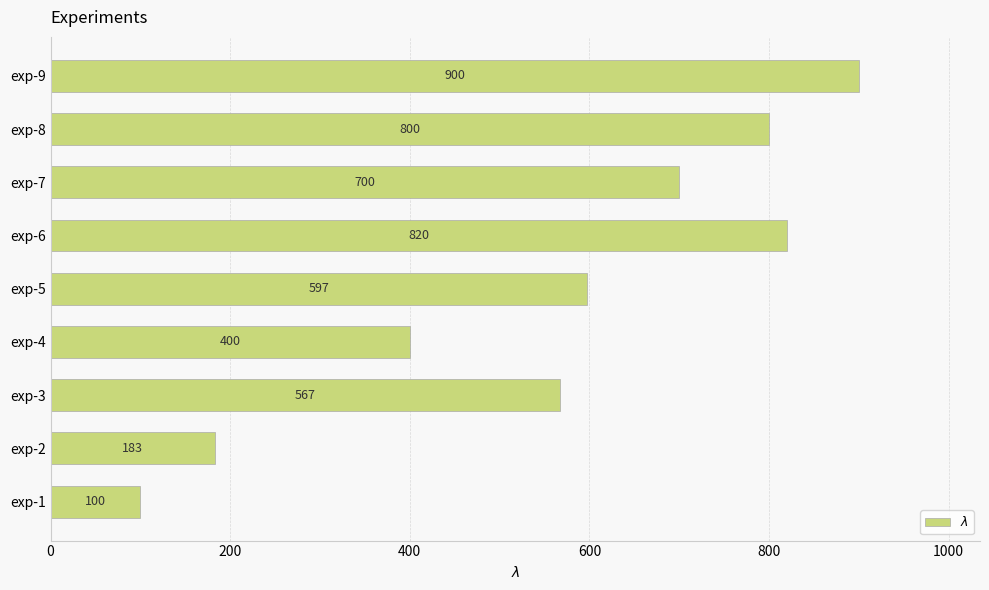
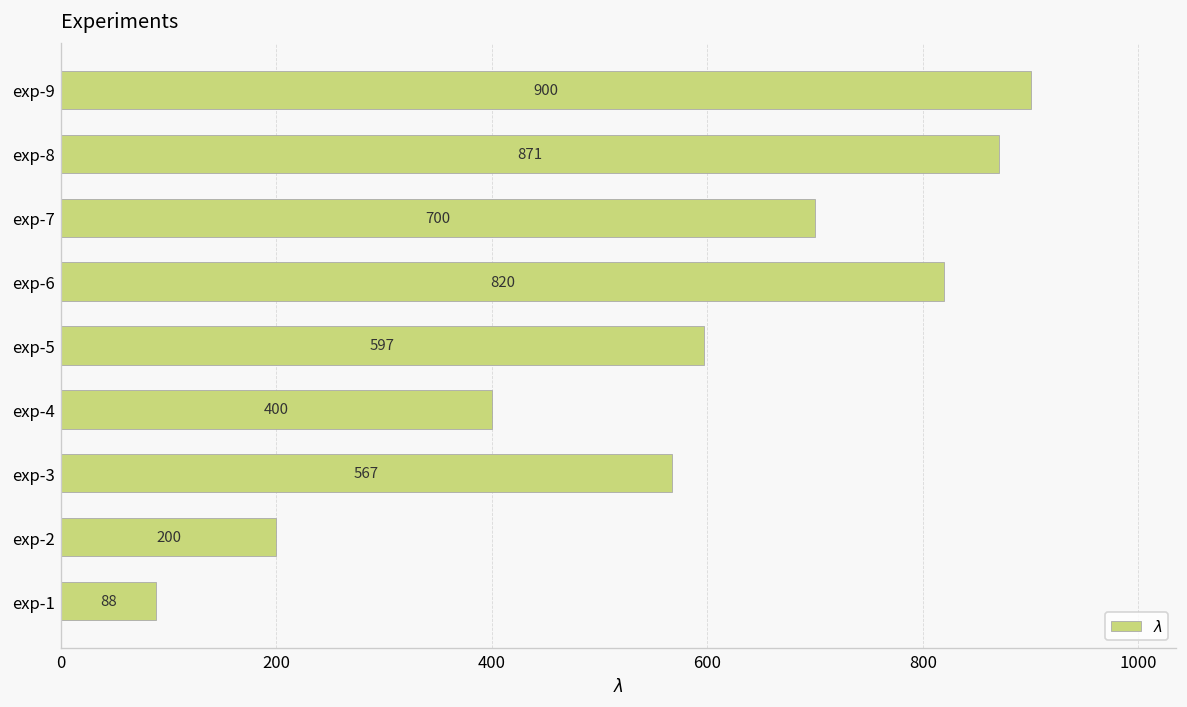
  {
    "exp-9": 900,
-   "exp-8": 800,
+   "exp-8": 871,
    "exp-7": 700,
    "exp-6": 820,
    "exp-5": 597,
    "exp-4": 400,
    "exp-3": 567,
-   "exp-2": 183,
-   "exp-1": 100
+   "exp-2": 200,
+   "exp-1": 88
  }
